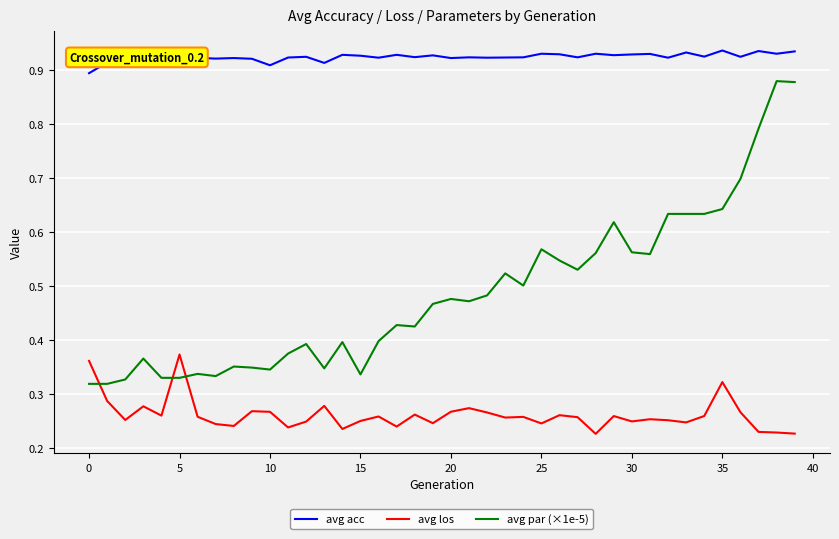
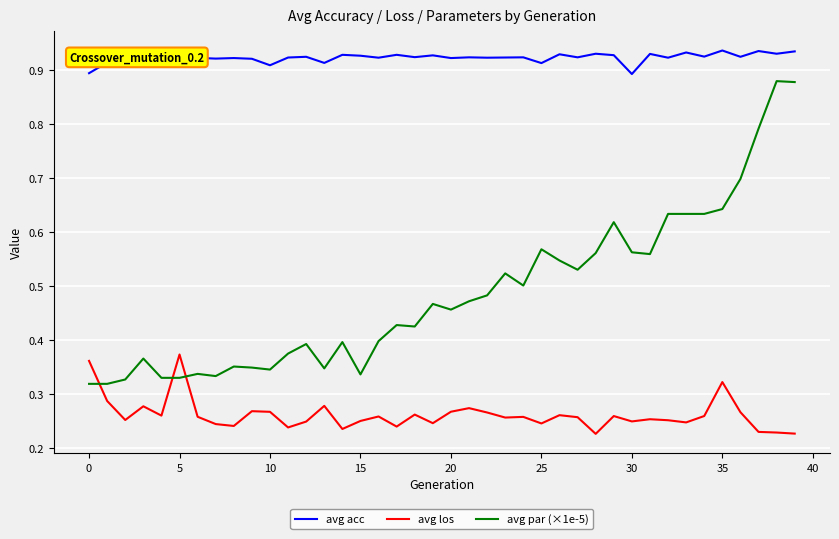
  {
    "avg acc": {
      "0": 0.89,
      "10": 0.91,
      "15": 0.93,
      "20": 0.92,
-     "25": 0.93,
-     "30": 0.93,
+     "25": 0.91,
+     "30": 0.89,
      "35": 0.94
    },
    "avg los": {
      "0": 0.36,
      "5": 0.37,
      "10": 0.27,
      "15": 0.25,
      "20": 0.27,
      "25": 0.25,
      "30": 0.25,
      "35": 0.32
    },
    "avg par (×1e-5)": {
      "0": 0.32,
      "5": 0.33,
      "10": 0.35,
      "15": 0.34,
-     "20": 0.48,
+     "20": 0.46,
      "25": 0.57,
      "30": 0.56,
      "35": 0.64
    }
  }
